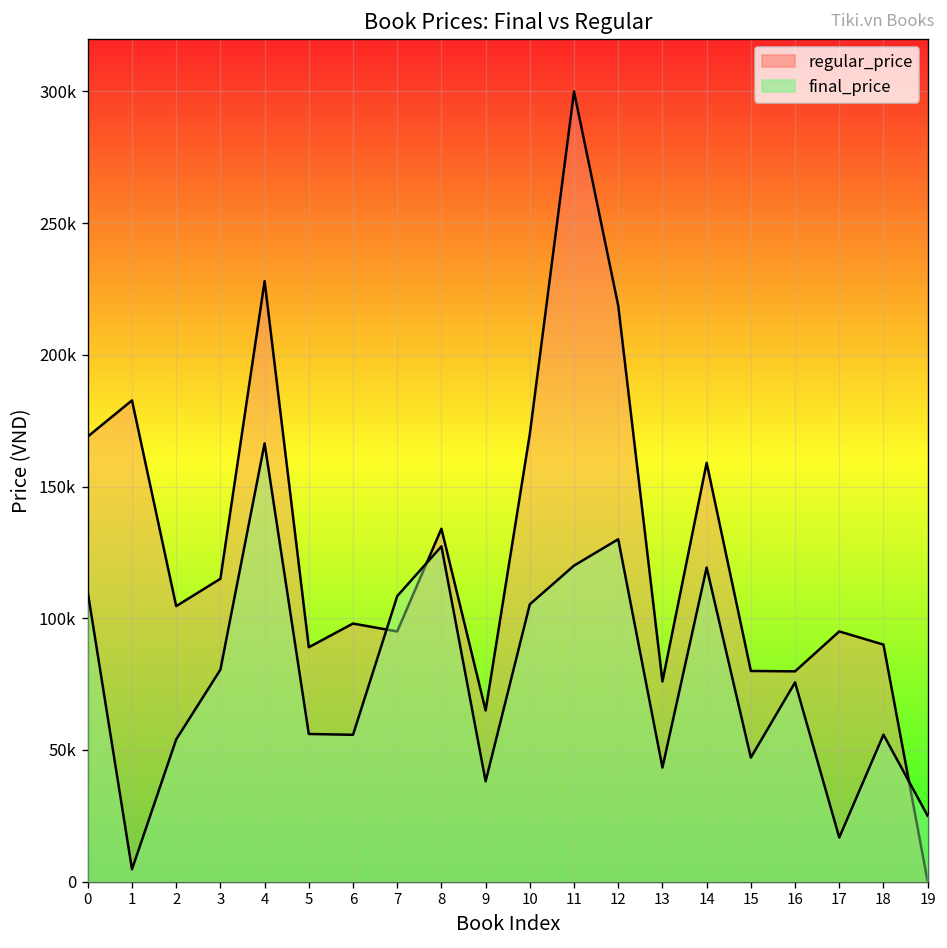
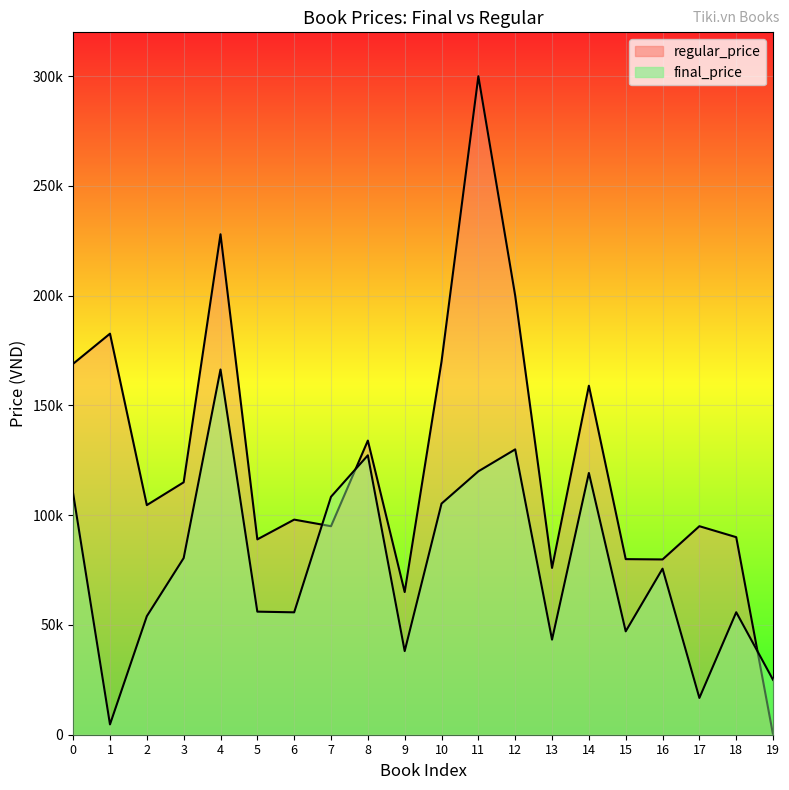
  {
    "regular_price": {
      "0": 169000,
      "1": 183000,
      "2": 105000,
      "3": 115000,
      "4": 228000,
      "5": 89000,
      "6": 98000,
      "7": 95000,
      "8": 134000,
      "9": 65000,
      "10": 170000,
      "11": 300000,
-     "12": 219000,
+     "12": 200000,
      "13": 76000,
      "14": 159000,
      "15": 80000,
      "16": 80000,
      "17": 95000,
      "18": 90000,
      "19": 0
    },
    "final_price": {
      "0": 110000,
      "1": 5000,
      "2": 54000,
      "3": 80000,
      "4": 166000,
      "5": 56000,
      "6": 56000,
      "7": 108000,
      "8": 127000,
      "9": 38000,
      "10": 105000,
      "11": 120000,
      "12": 130000,
      "13": 43000,
      "14": 119000,
      "15": 47000,
      "16": 76000,
      "17": 17000,
      "18": 56000,
      "19": 25000
    }
  }
